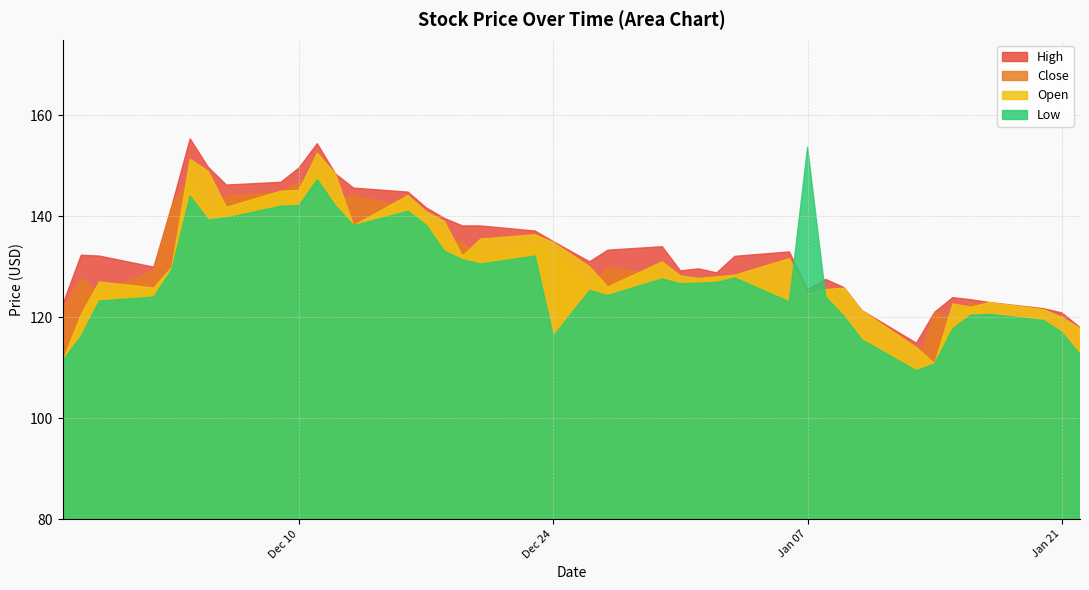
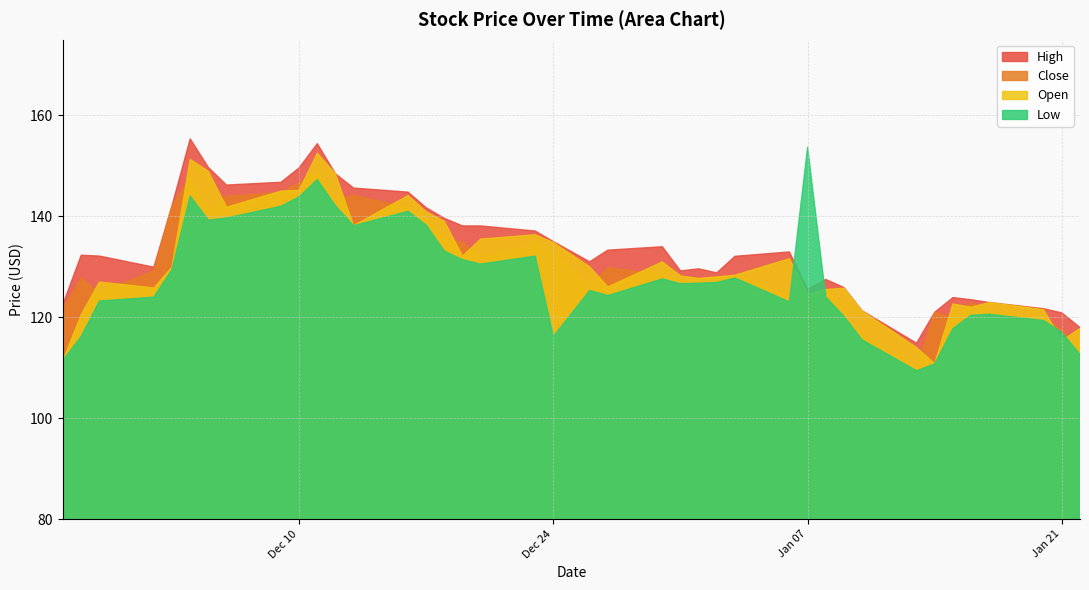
  {
    "Open": {
      "Dec 10": 145,
      "Jan 07": 125,
-     "Jan 21": 120
+     "Jan 21": 115
    },
    "Low": {
-     "Dec 10": 142,
+     "Dec 10": 144,
      "Dec 24": 116,
      "Jan 07": 154
    }
  }
